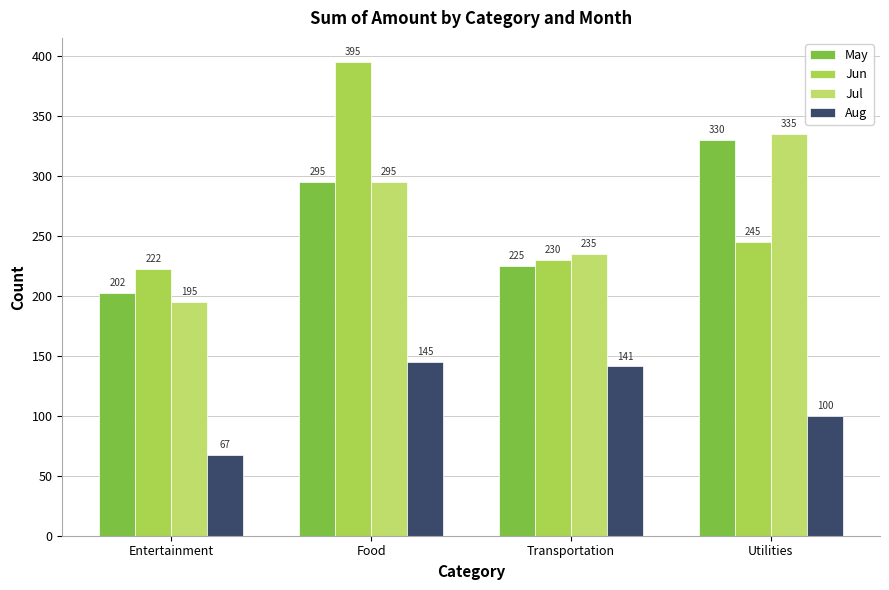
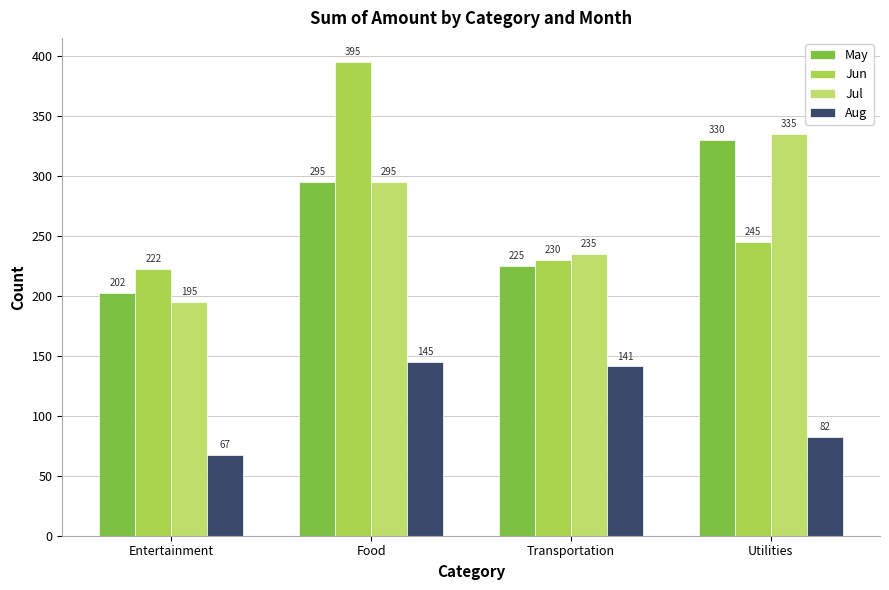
  {
    "Aug": {
      "Entertainment": 67,
      "Food": 145,
      "Transportation": 141,
-     "Utilities": 100
+     "Utilities": 82
    }
  }
